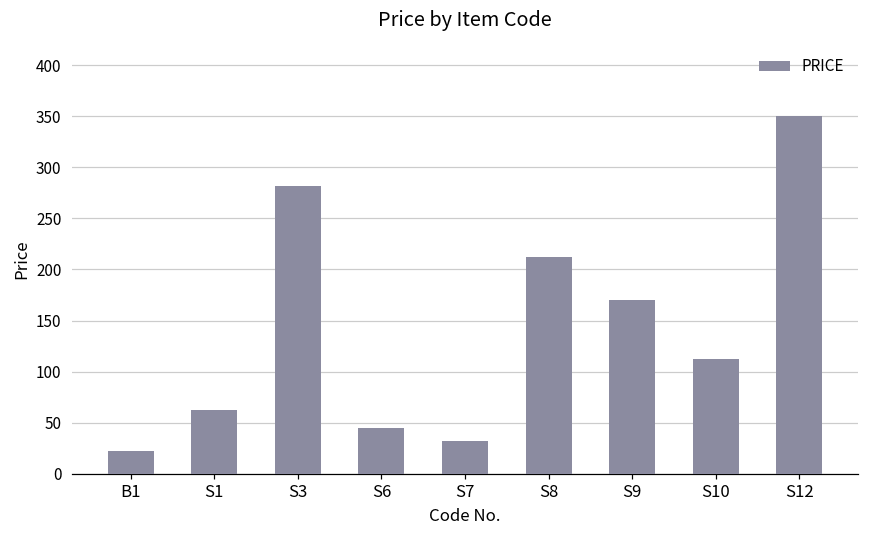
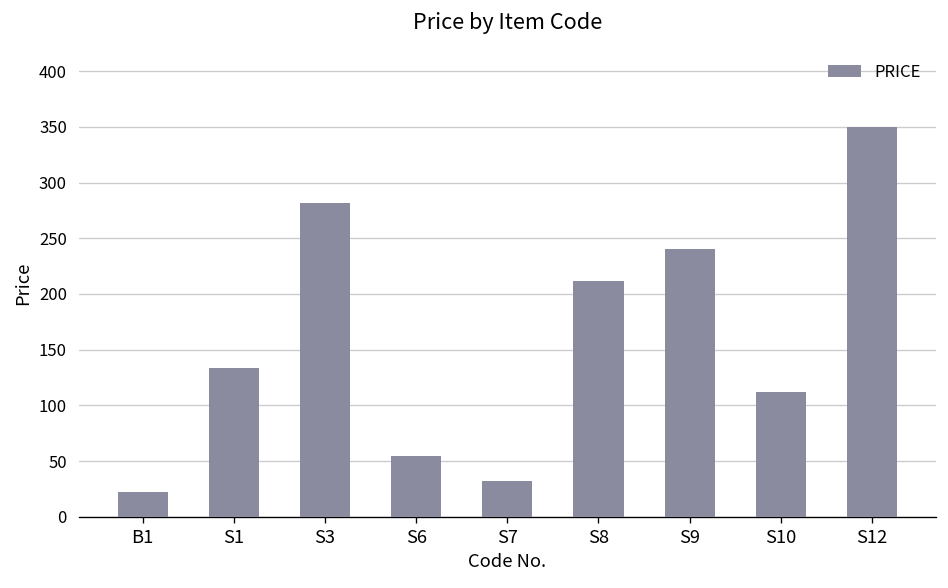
  {
    "B1": 20,
-   "S1": 60,
+   "S1": 130,
    "S3": 280,
-   "S6": 50,
+   "S6": 60,
    "S7": 30,
    "S8": 210,
-   "S9": 170,
+   "S9": 240,
    "S10": 110,
    "S12": 350
  }
